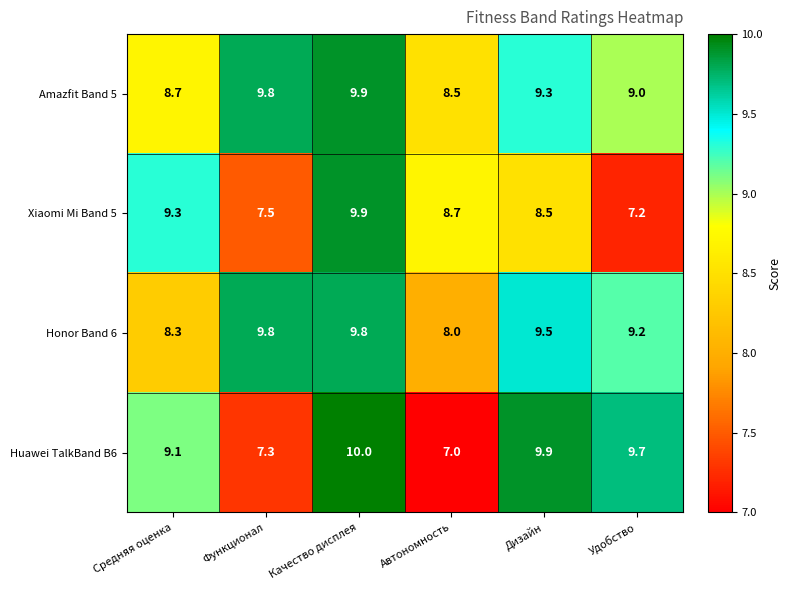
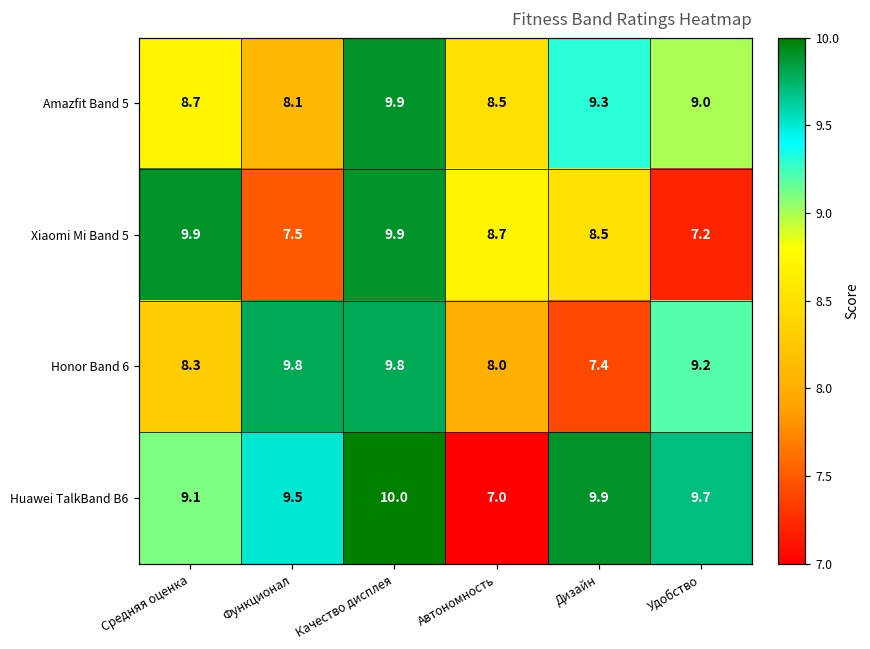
  {
    "Amazfit Band 5": {
      "Средняя оценка": 8.7,
-     "Функционал": 9.8,
+     "Функционал": 8.1,
      "Качество дисплея": 9.9,
      "Автономность": 8.5,
      "Дизайн": 9.3,
      "Удобство": 9.0
    },
    "Xiaomi Mi Band 5": {
-     "Средняя оценка": 9.3,
+     "Средняя оценка": 9.9,
      "Функционал": 7.5,
      "Качество дисплея": 9.9,
      "Автономность": 8.7,
      "Дизайн": 8.5,
      "Удобство": 7.2
    },
    "Honor Band 6": {
      "Средняя оценка": 8.3,
      "Функционал": 9.8,
      "Качество дисплея": 9.8,
      "Автономность": 8.0,
-     "Дизайн": 9.5,
+     "Дизайн": 7.4,
      "Удобство": 9.2
    },
    "Huawei TalkBand B6": {
      "Средняя оценка": 9.1,
-     "Функционал": 7.3,
+     "Функционал": 9.5,
      "Качество дисплея": 10.0,
      "Автономность": 7.0,
      "Дизайн": 9.9,
      "Удобство": 9.7
    }
  }
